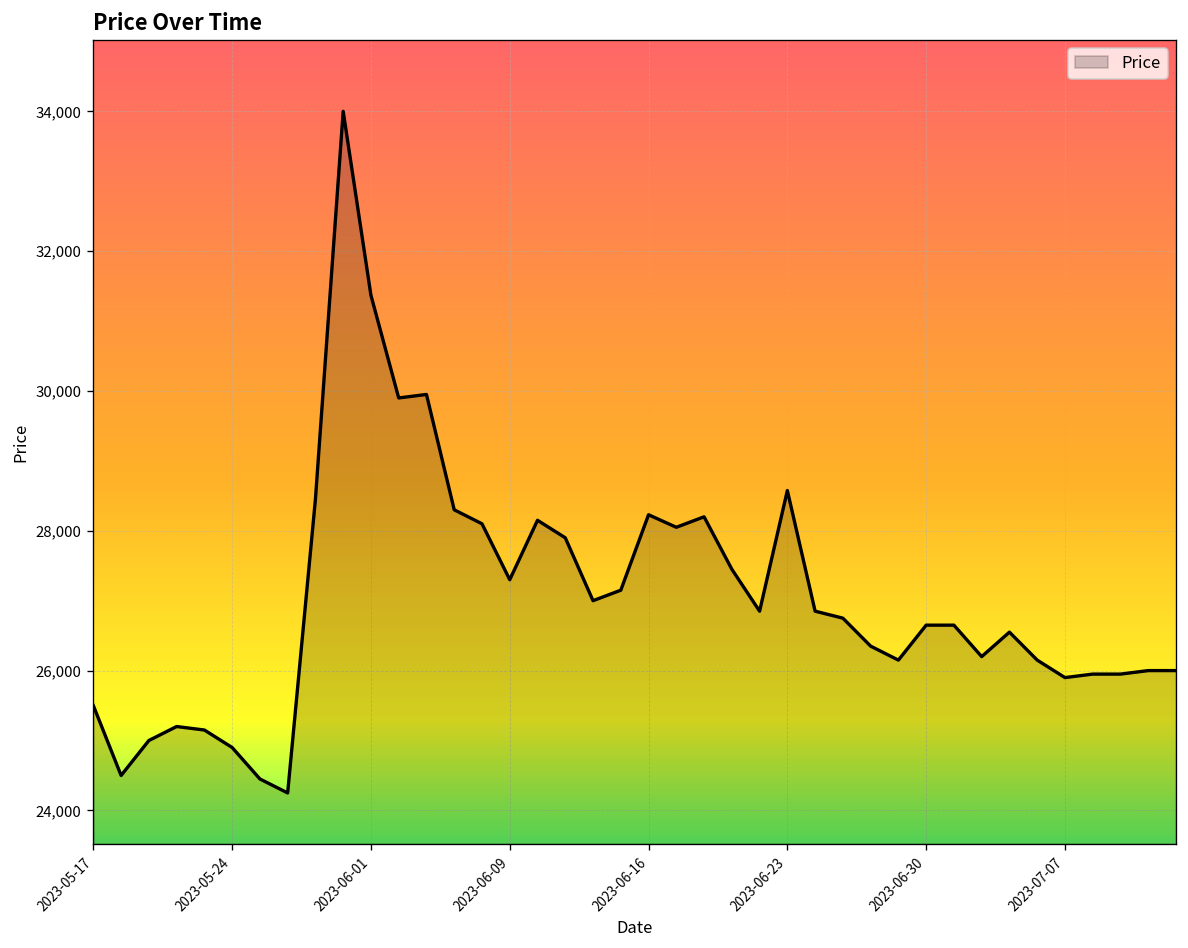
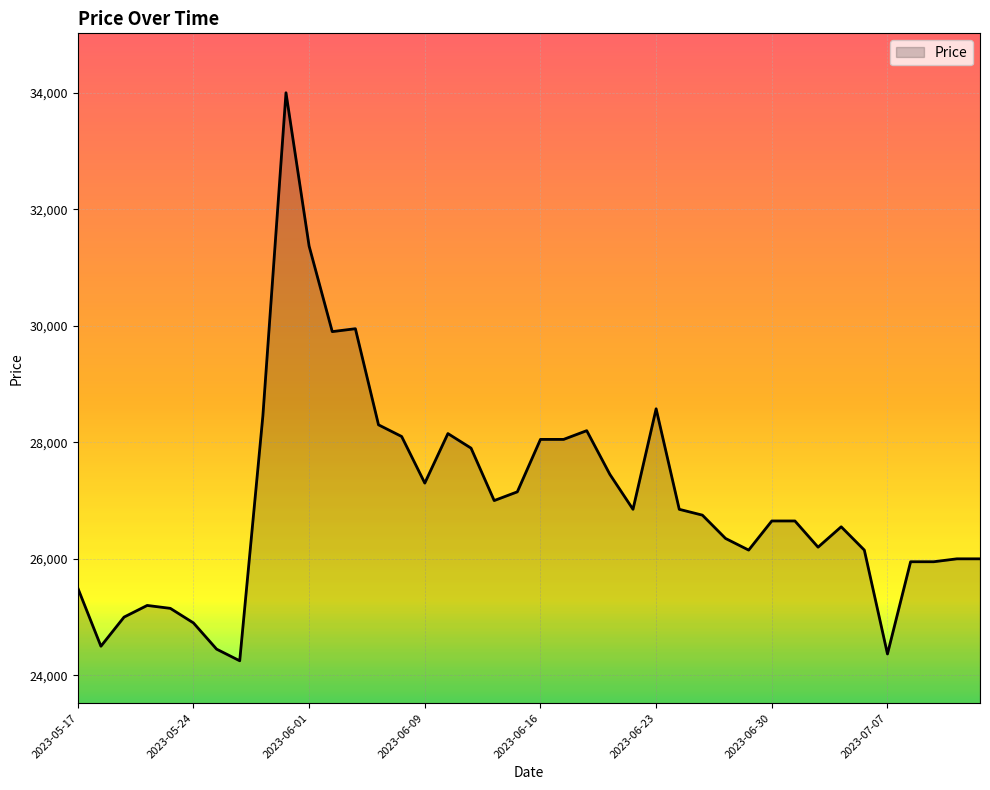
  {
    "2023-05-17": "25,500",
    "2023-05-24": "24,900",
    "2023-06-01": "31,400",
    "2023-06-09": "27,300",
-   "2023-06-16": "28,200",
+   "2023-06-16": "28,100",
    "2023-06-23": "28,600",
    "2023-06-30": "26,700",
-   "2023-07-07": "25,900"
+   "2023-07-07": "24,400"
  }
